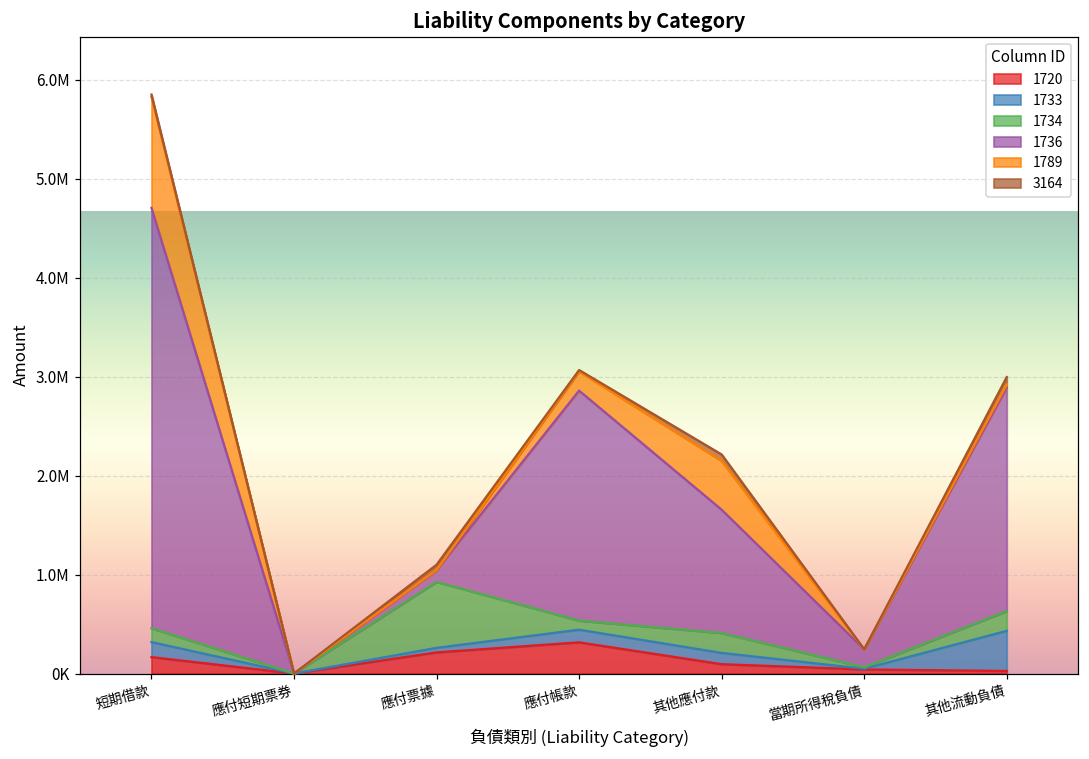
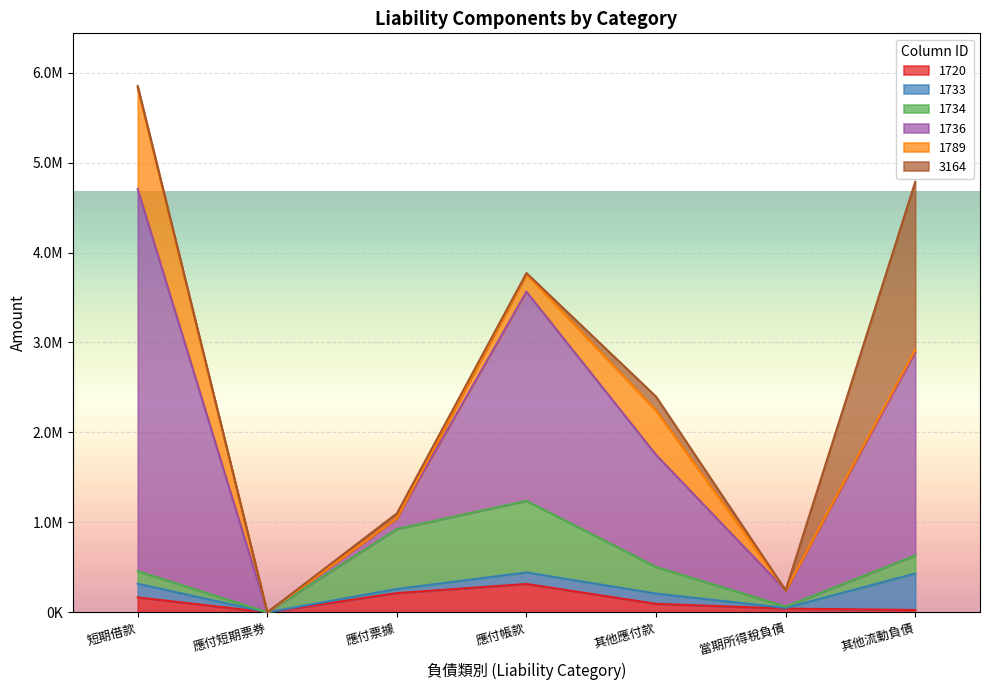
  {
    "1720": {
      "短期借款": 200000,
      "應付票據": 200000,
      "應付帳款": 300000,
      "其他應付款": 100000,
      "其他流動負債": 0
    },
    "1733": {
      "短期借款": 200000,
      "應付票據": 0,
      "應付帳款": 100000,
      "其他應付款": 100000,
      "其他流動負債": 400000
    },
    "1734": {
      "短期借款": 100000,
      "應付票據": 700000,
-     "應付帳款": 100000,
-     "其他應付款": 200000,
+     "應付帳款": 800000,
+     "其他應付款": 300000,
      "其他流動負債": 200000
    },
    "1736": {
      "短期借款": 4200000,
      "應付帳款": 2300000,
      "其他應付款": 1200000,
      "其他流動負債": 2300000
    },
    "1789": {
      "其他應付款": 500000,
      "其他流動負債": 0
    },
    "3164": {
      "應付票據": 100000,
-     "其他應付款": 100000,
-     "其他流動負債": 100000
+     "其他應付款": 200000,
+     "其他流動負債": 1900000
    }
  }
